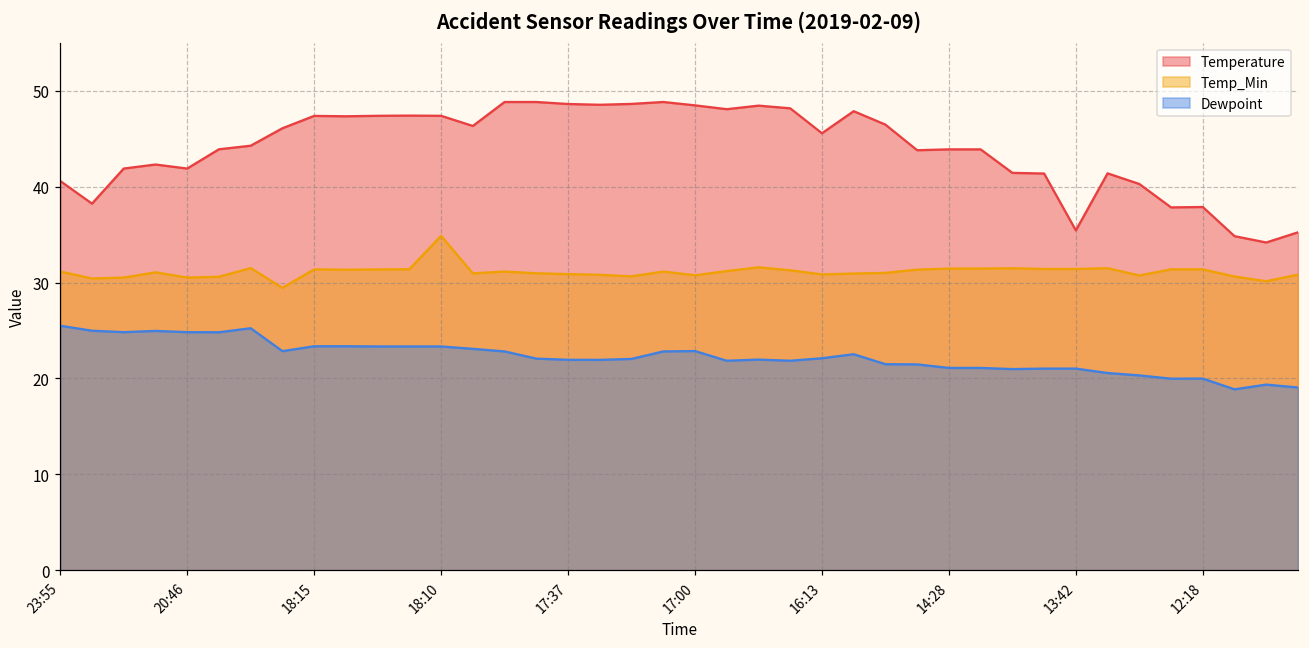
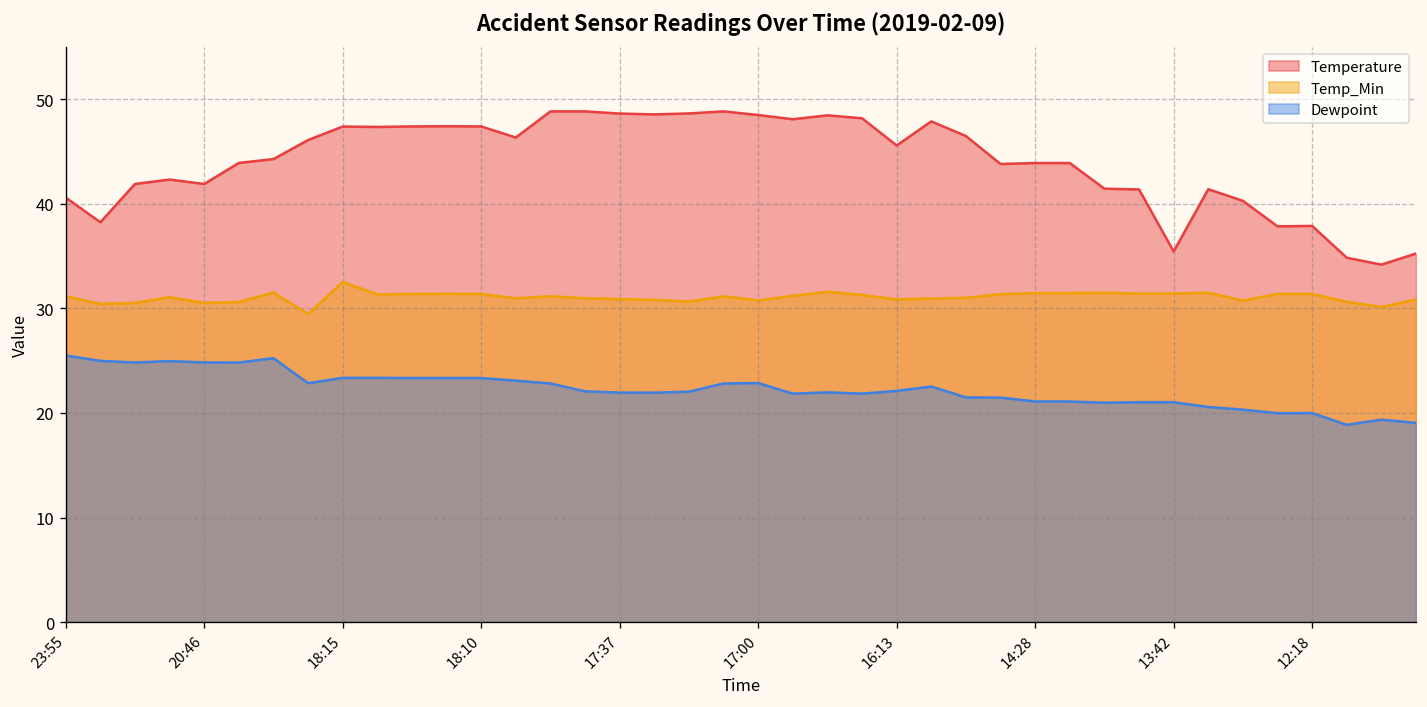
  {
    "Temperature": {
      "23:55": 41,
      "18:15": 47,
      "18:10": 47,
      "17:00": 48,
      "16:13": 46,
      "14:28": 44,
      "13:42": 35
    },
    "Temp_Min": {
      "23:55": 31,
-     "18:15": 31,
-     "18:10": 35,
+     "18:15": 33,
+     "18:10": 31,
      "17:00": 31,
      "16:13": 31,
      "14:28": 31,
      "13:42": 31
    },
    "Dewpoint": {
      "23:55": 26,
      "18:15": 23,
      "18:10": 23,
      "17:00": 23,
      "16:13": 22,
      "14:28": 21,
      "13:42": 21
    }
  }
